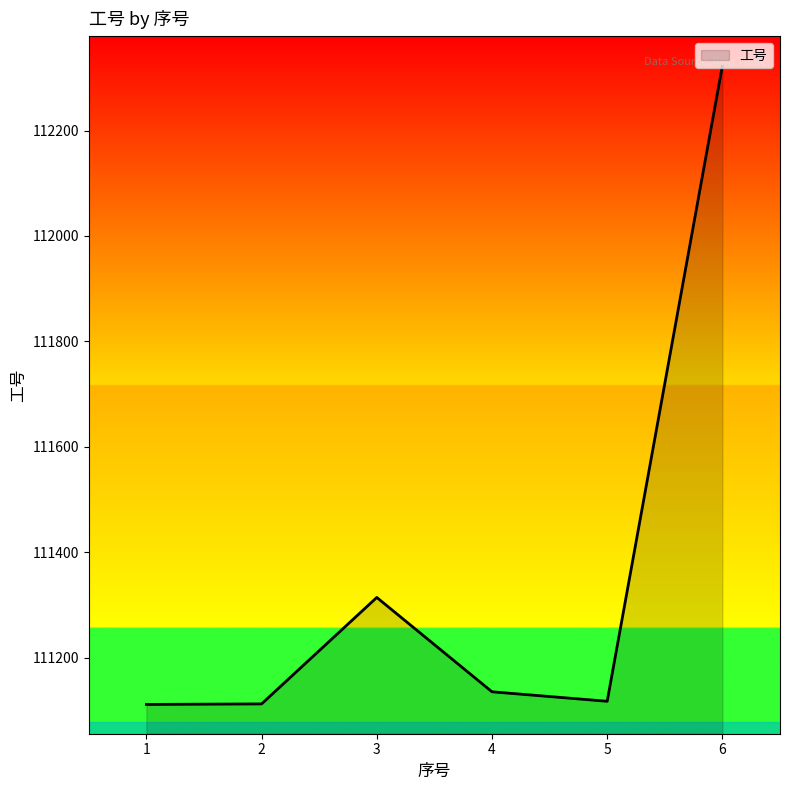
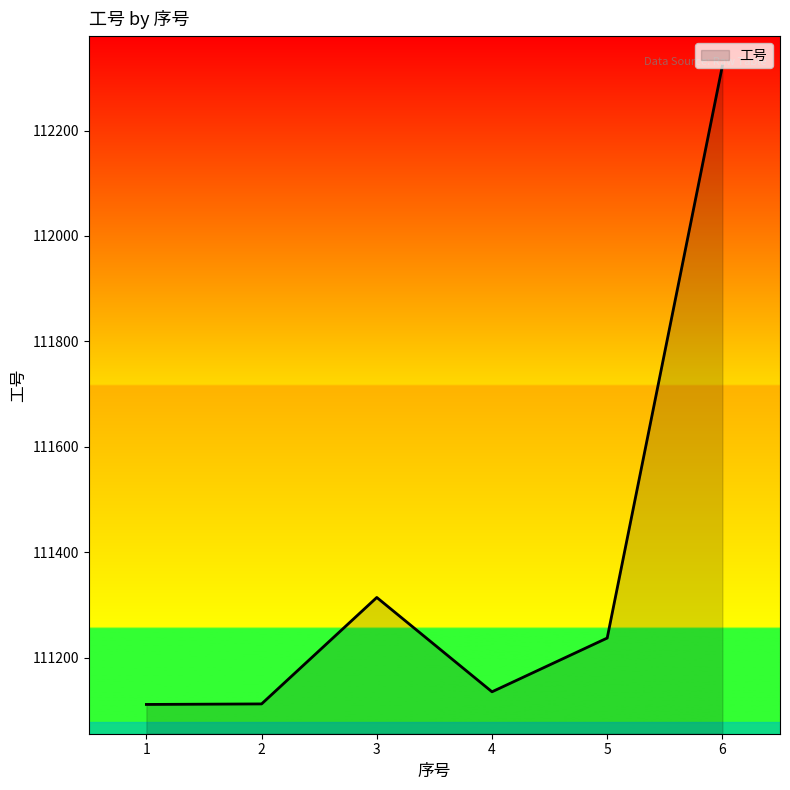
  {
    "1": 111110,
    "2": 111110,
    "3": 111310,
    "4": 111140,
-   "5": 111120
+   "5": 111240
  }
